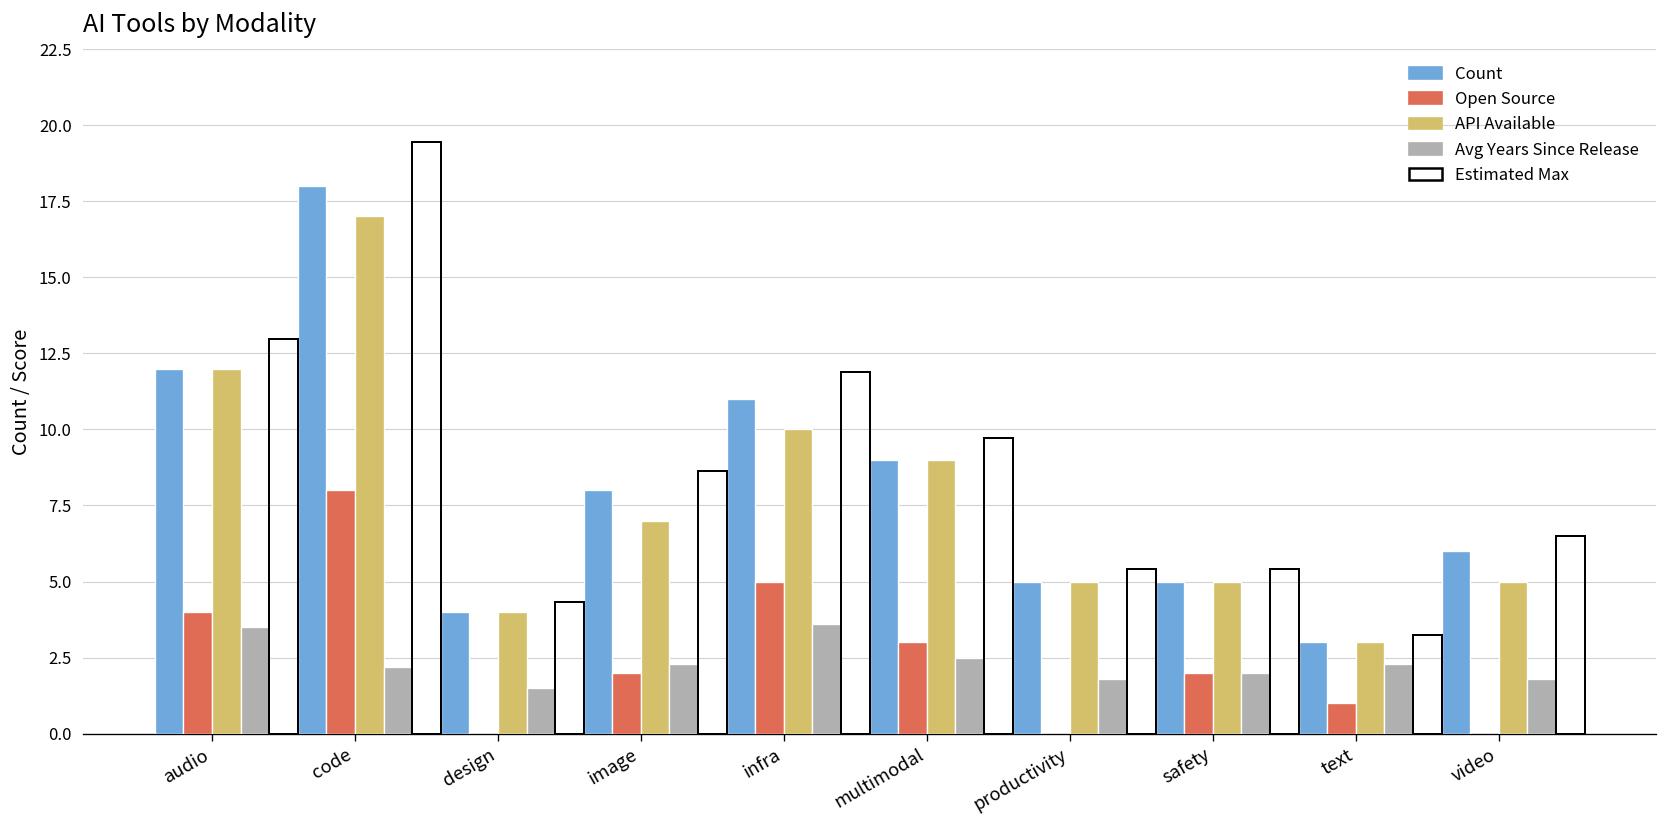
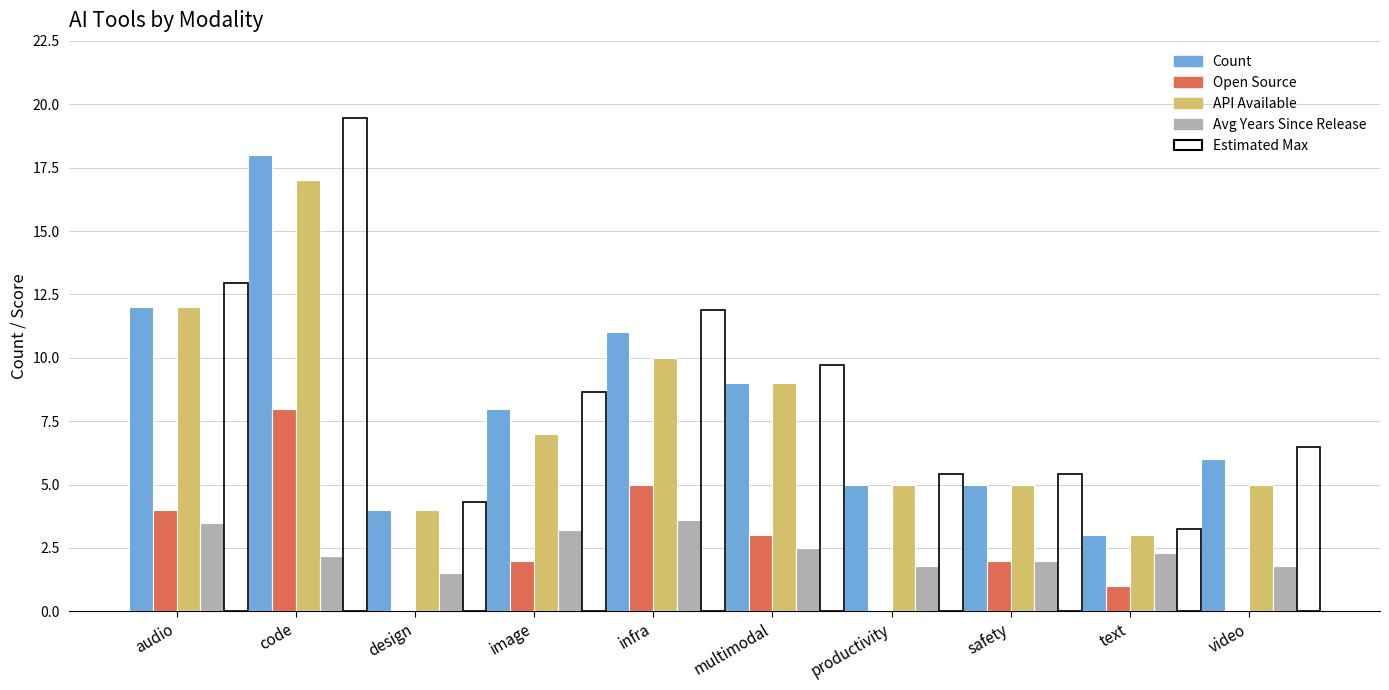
  {
    "Count": {
      "audio": 12.0,
      "code": 18.0,
      "design": 4.0,
      "image": 8.0,
      "infra": 11.0,
      "multimodal": 9.0,
      "productivity": 5.0,
      "safety": 5.0,
      "text": 3.0,
      "video": 6.0
    },
    "Open Source": {
      "audio": 4.0,
      "code": 8.0,
      "design": 0.0,
      "image": 2.0,
      "infra": 5.0,
      "multimodal": 3.0,
      "productivity": 0.0,
      "safety": 2.0,
      "text": 1.0,
      "video": 0.0
    },
    "API Available": {
      "audio": 12.0,
      "code": 17.0,
      "design": 4.0,
      "image": 7.0,
      "infra": 10.0,
      "multimodal": 9.0,
      "productivity": 5.0,
      "safety": 5.0,
      "text": 3.0,
      "video": 5.0
    },
    "Avg Years Since Release": {
      "audio": 3.5,
      "code": 2.2,
      "design": 1.5,
-     "image": 2.3,
+     "image": 3.2,
      "infra": 3.6,
      "multimodal": 2.5,
      "productivity": 1.8,
      "safety": 2.0,
      "text": 2.3,
      "video": 1.8
    }
  }
